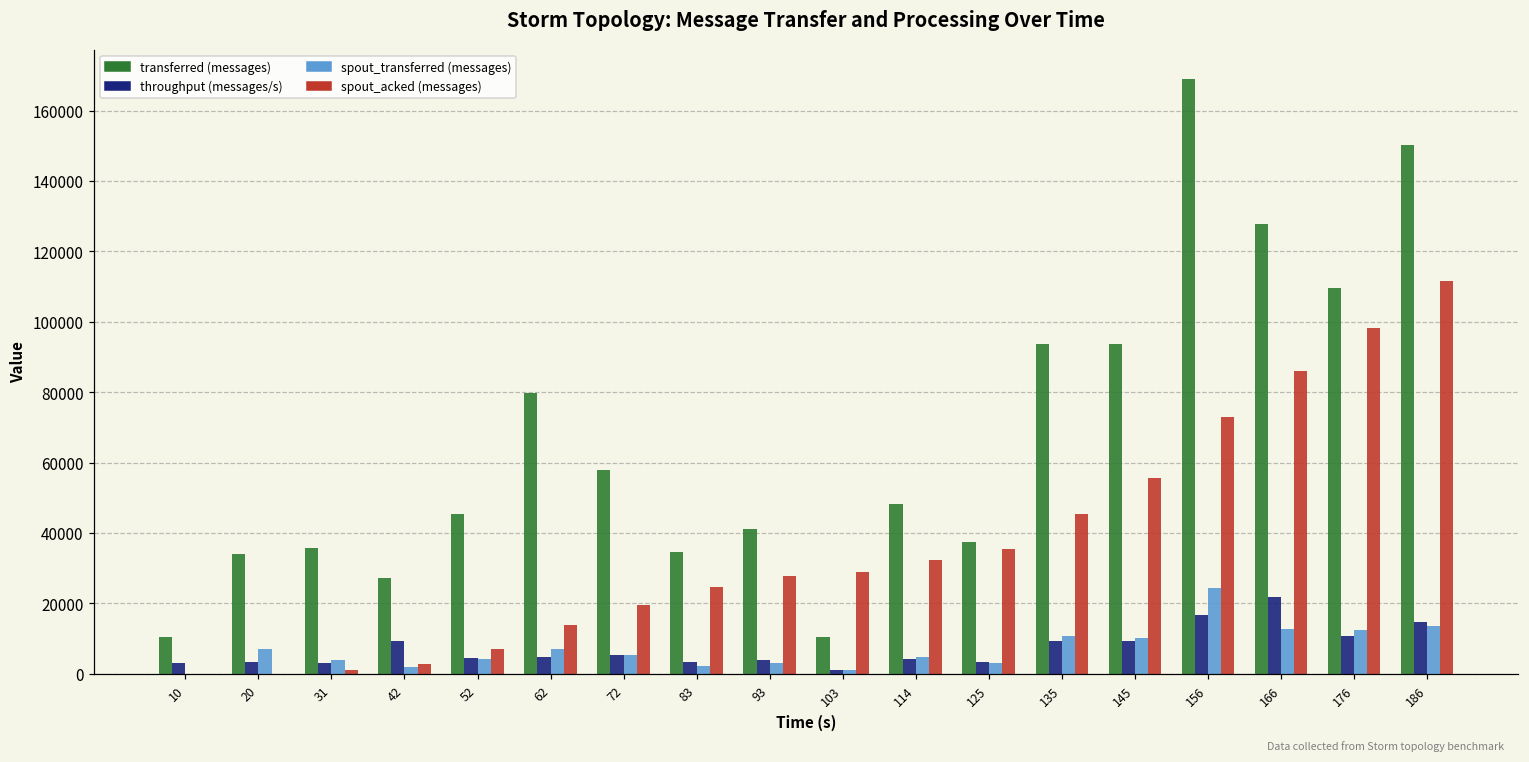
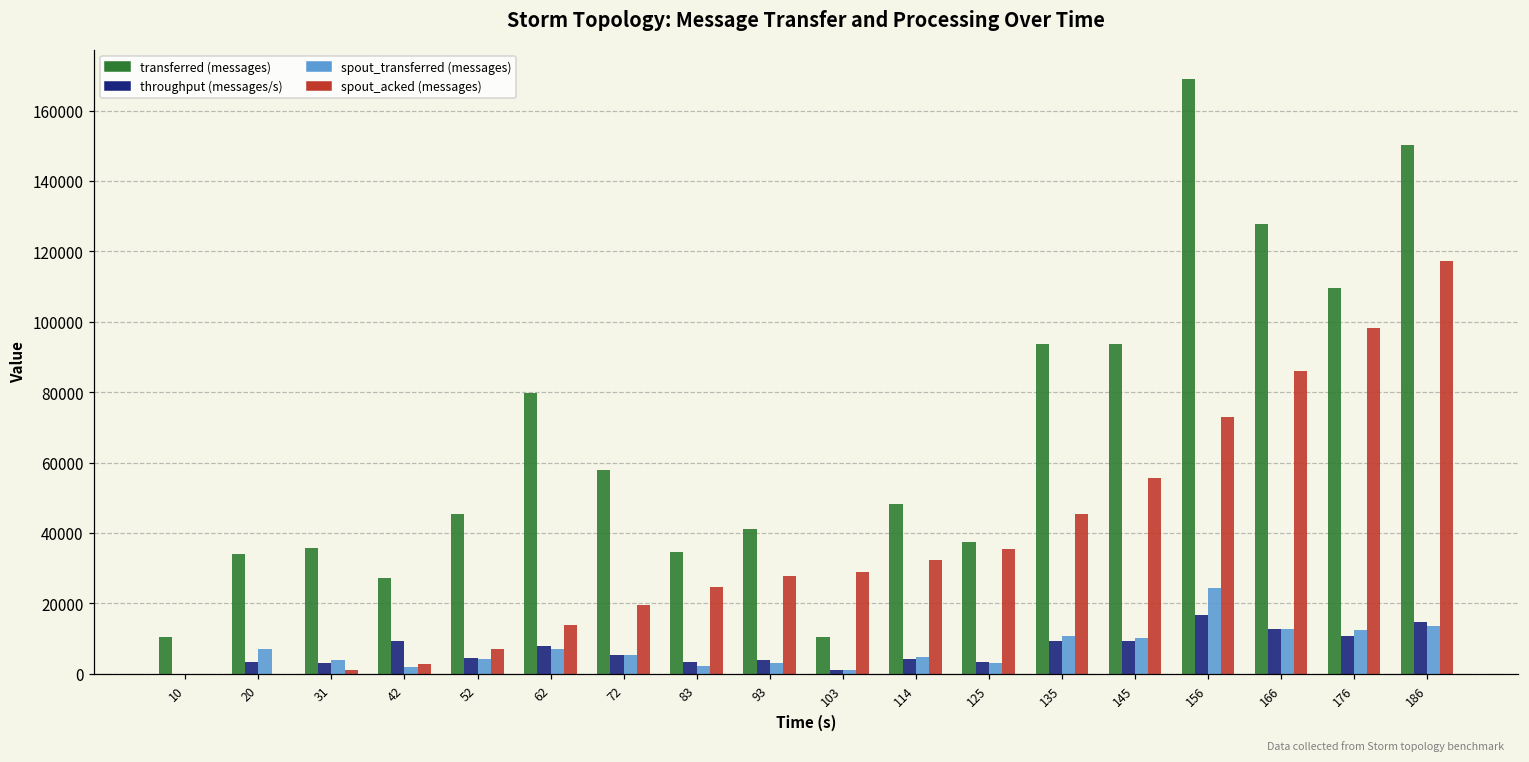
  {
    "transferred (messages)": {
      "10": 10000,
      "20": 34000,
      "31": 36000,
      "42": 27000,
      "52": 46000,
      "62": 80000,
      "72": 58000,
      "83": 35000,
      "93": 41000,
      "103": 11000,
      "114": 48000,
      "125": 38000,
      "135": 94000,
      "145": 94000,
      "156": 169000,
      "166": 128000,
      "176": 109000,
      "186": 150000
    },
    "throughput (messages/s)": {
-     "10": 3000,
+     "10": 0,
      "20": 3000,
      "31": 3000,
      "42": 9000,
      "52": 4000,
-     "62": 5000,
+     "62": 8000,
      "72": 5000,
      "83": 3000,
      "93": 4000,
      "103": 1000,
      "114": 4000,
      "125": 4000,
      "135": 9000,
      "145": 9000,
      "156": 17000,
-     "166": 22000,
+     "166": 13000,
      "176": 11000,
      "186": 15000
    },
    "spout_transferred (messages)": {
      "10": 0,
      "20": 7000,
      "31": 4000,
      "42": 2000,
      "52": 4000,
      "62": 7000,
      "72": 5000,
      "83": 2000,
      "93": 3000,
      "103": 1000,
      "114": 5000,
      "125": 3000,
      "135": 11000,
      "145": 10000,
      "156": 24000,
      "166": 13000,
      "176": 12000,
      "186": 13000
    },
    "spout_acked (messages)": {
      "10": 0,
      "31": 1000,
      "42": 3000,
      "52": 7000,
      "62": 14000,
      "72": 20000,
      "83": 25000,
      "93": 28000,
      "103": 29000,
      "114": 32000,
      "125": 35000,
      "135": 45000,
      "145": 56000,
      "156": 73000,
      "166": 86000,
      "176": 98000,
-     "186": 112000
+     "186": 117000
    }
  }
